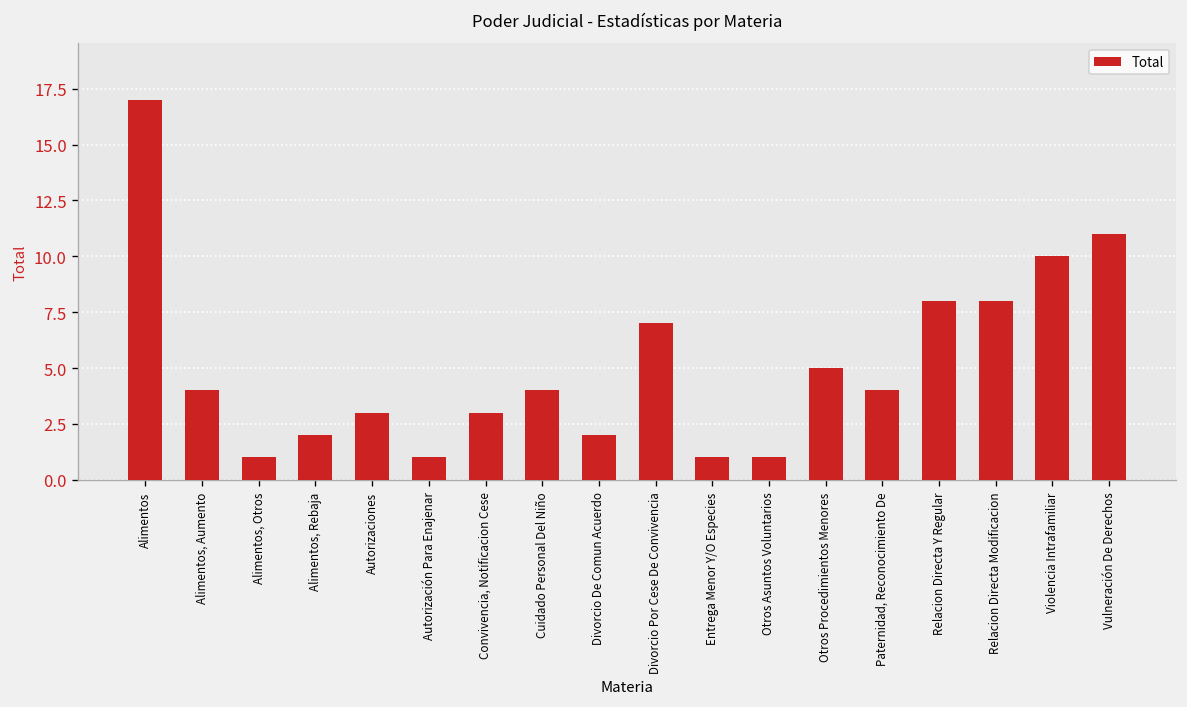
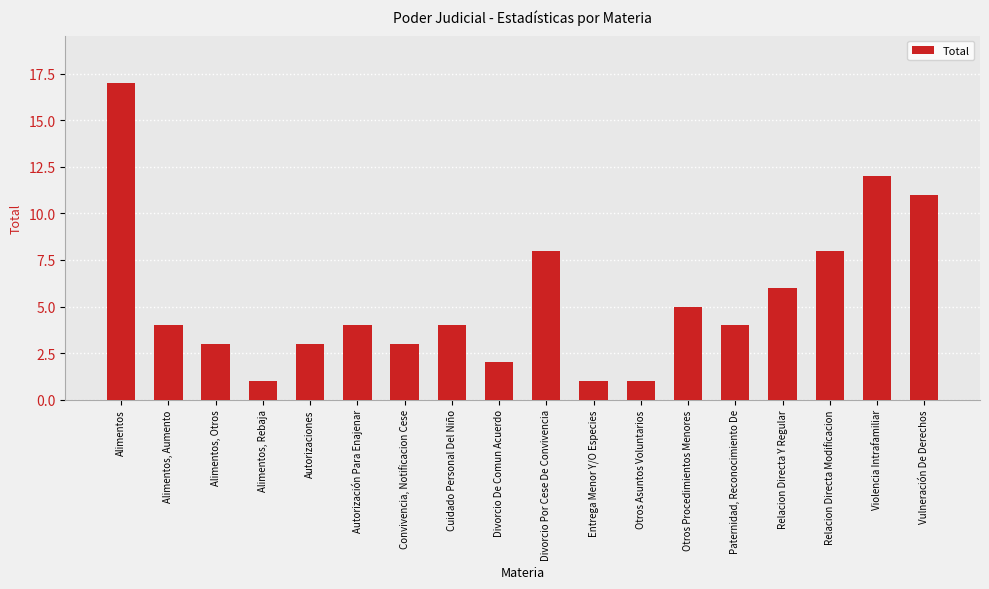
  {
    "Alimentos": 17,
    "Alimentos, Aumento": 4,
-   "Alimentos, Otros": 1,
-   "Alimentos, Rebaja": 2,
+   "Alimentos, Otros": 3,
+   "Alimentos, Rebaja": 1,
    "Autorizaciones": 3,
-   "Autorización Para Enajenar": 1,
+   "Autorización Para Enajenar": 4,
    "Convivencia, Notificacion Cese": 3,
    "Cuidado Personal Del Niño": 4,
    "Divorcio De Comun Acuerdo": 2,
-   "Divorcio Por Cese De Convivencia": 7,
+   "Divorcio Por Cese De Convivencia": 8,
    "Entrega Menor Y/O Especies": 1,
    "Otros Asuntos Voluntarios": 1,
    "Otros Procedimientos Menores": 5,
    "Paternidad, Reconocimiento De": 4,
-   "Relacion Directa Y Regular": 8,
+   "Relacion Directa Y Regular": 6,
    "Relacion Directa Modificacion": 8,
-   "Violencia Intrafamiliar": 10,
+   "Violencia Intrafamiliar": 12,
    "Vulneración De Derechos": 11
  }
